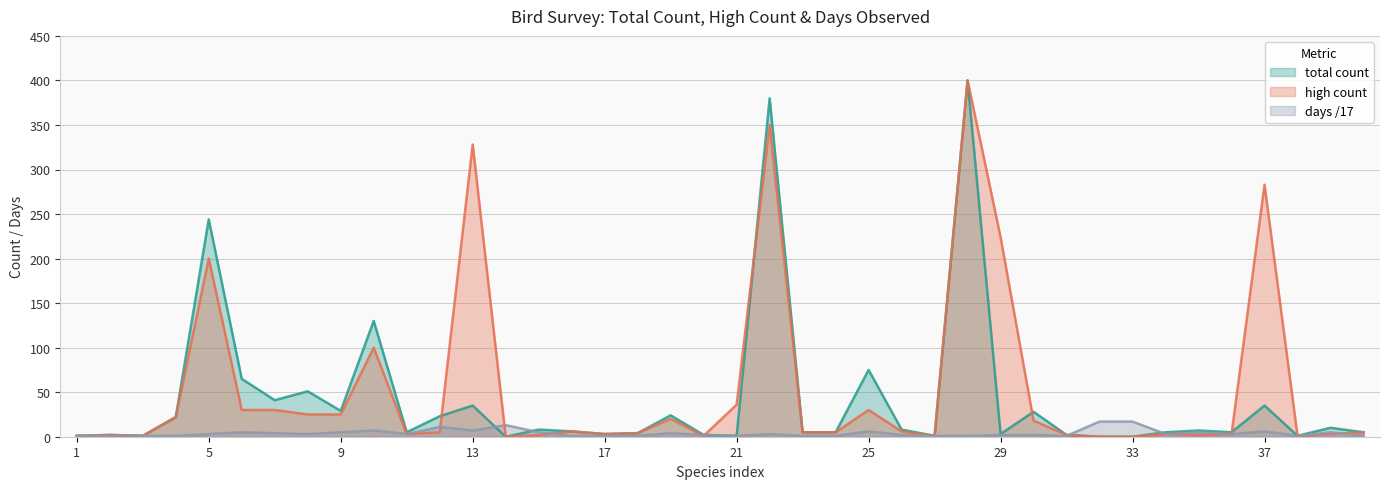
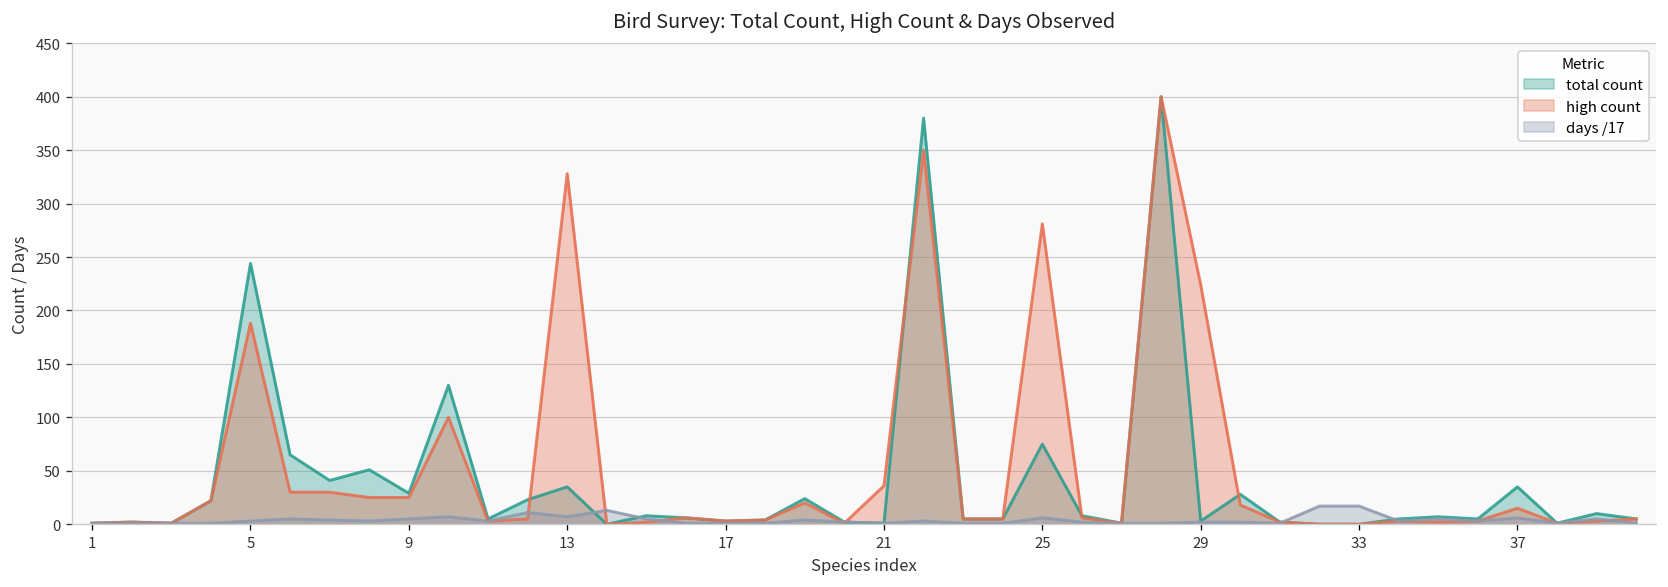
  {
    "high count": {
-     "5": 200,
+     "5": 190,
      "9": 30,
      "13": 330,
      "21": 40,
-     "25": 30,
+     "25": 280,
      "29": 220,
-     "37": 280
+     "37": 20
    }
  }
